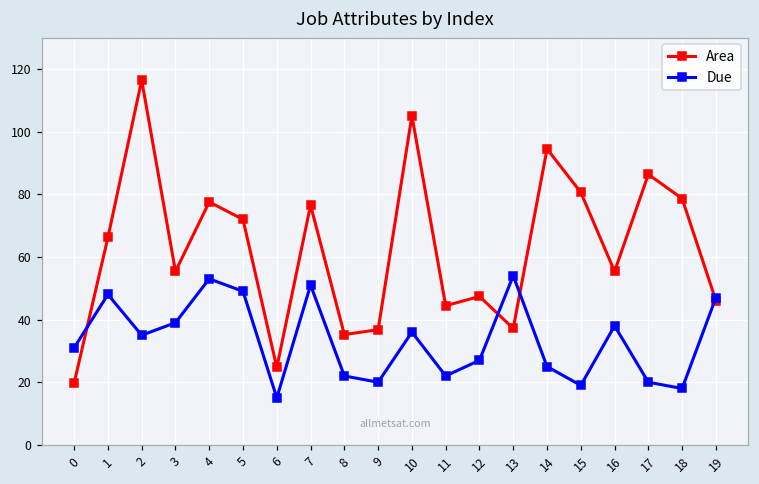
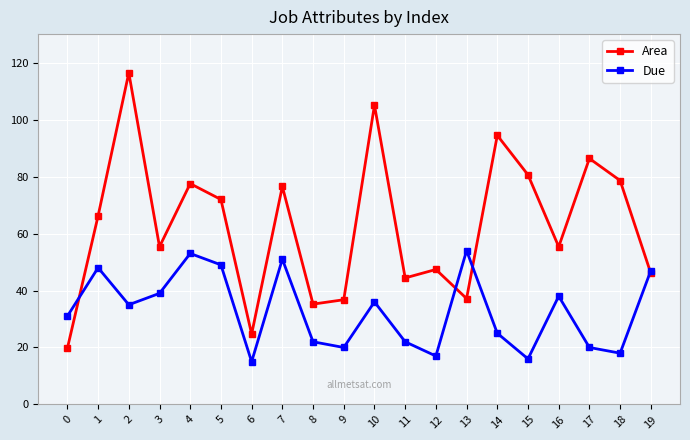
  {
    "Area": {
      "0": 20,
      "1": 66,
      "2": 116,
      "3": 55,
      "4": 78,
      "5": 72,
      "6": 25,
      "7": 77,
      "8": 35,
      "9": 37,
      "10": 105,
      "11": 44,
      "12": 47,
      "13": 37,
      "14": 94,
      "15": 81,
      "16": 55,
      "17": 86,
      "18": 79,
      "19": 46
    },
    "Due": {
      "0": 31,
      "1": 48,
      "2": 35,
      "3": 39,
      "4": 53,
      "5": 49,
      "6": 15,
      "7": 51,
      "8": 22,
      "9": 20,
      "10": 36,
      "11": 22,
-     "12": 27,
+     "12": 17,
      "13": 54,
      "14": 25,
-     "15": 19,
+     "15": 16,
      "16": 38,
      "17": 20,
      "18": 18,
      "19": 47
    }
  }
